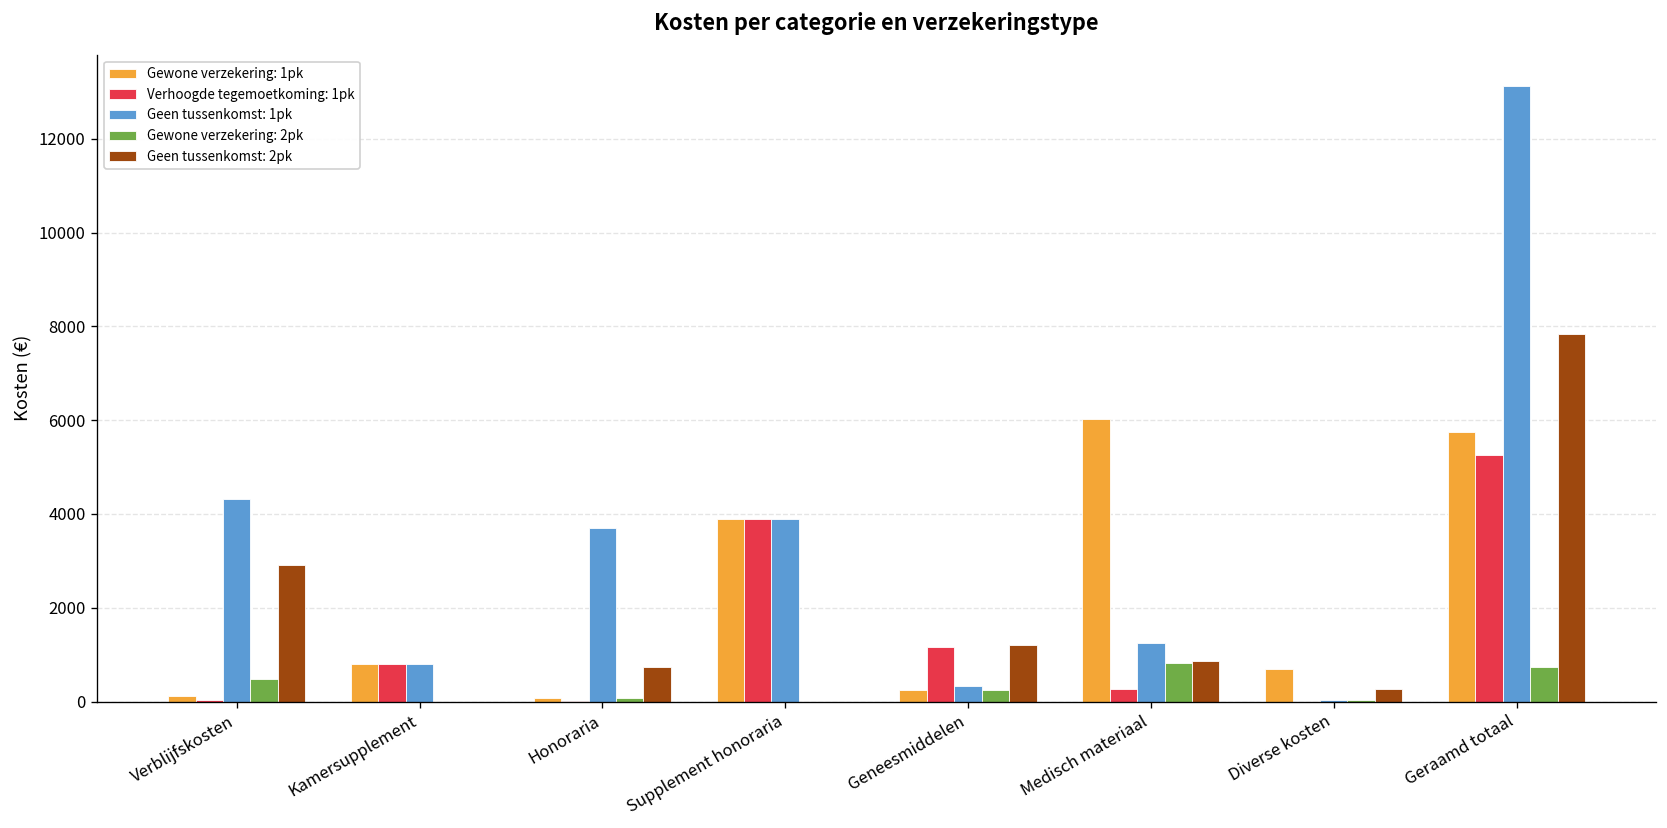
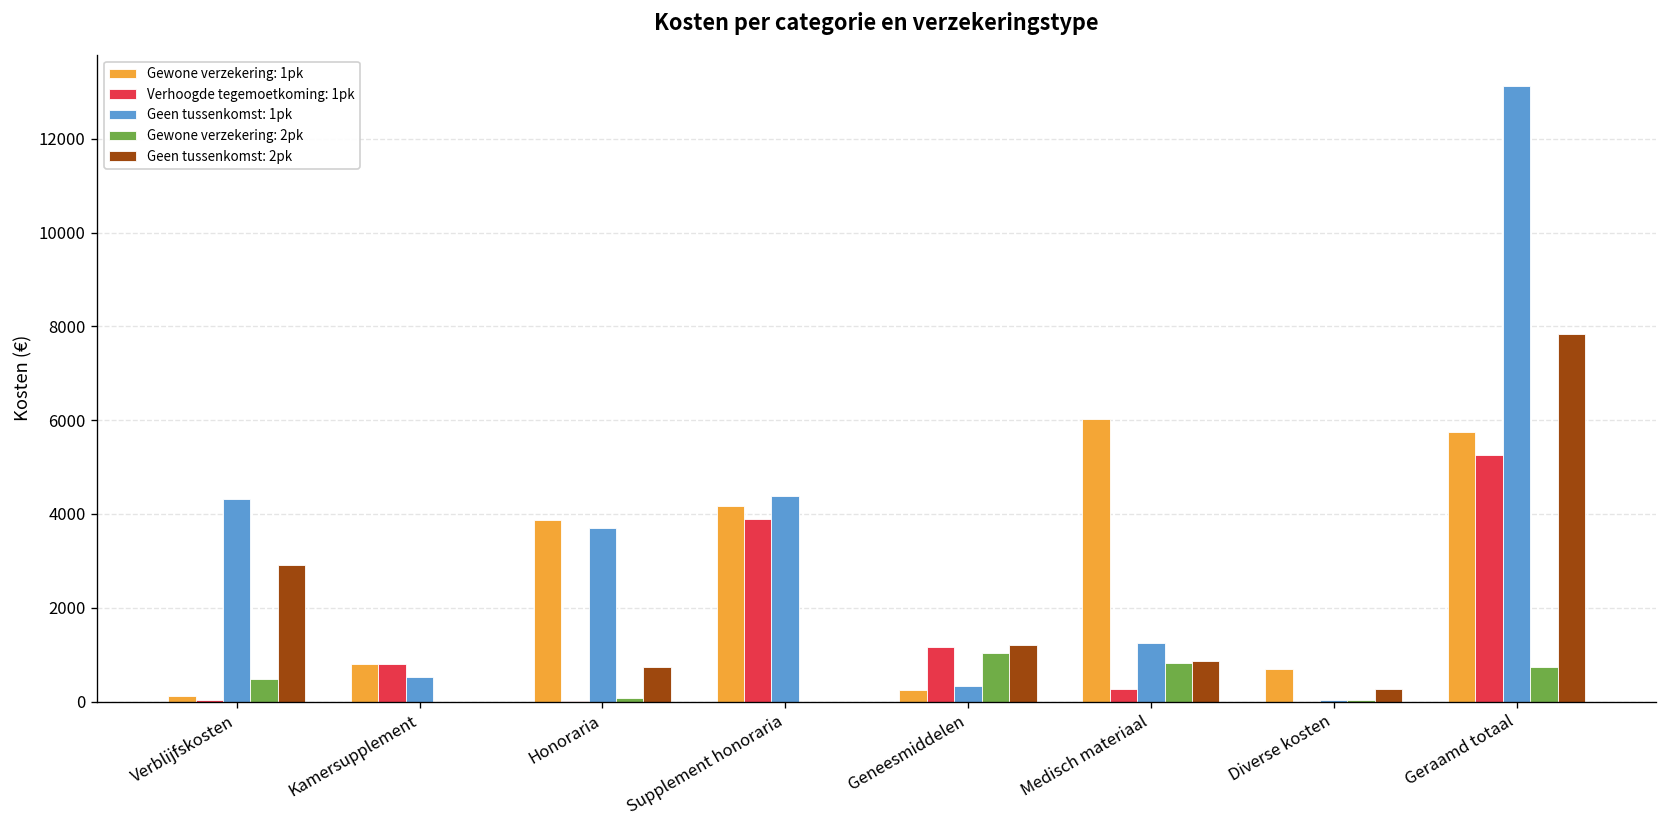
  {
    "Gewone verzekering: 1pk": {
      "Verblijfskosten": 100,
      "Kamersupplement": 800,
-     "Honoraria": 100,
-     "Supplement honoraria": 3900,
+     "Honoraria": 3900,
+     "Supplement honoraria": 4200,
      "Geneesmiddelen": 200,
      "Medisch materiaal": 6000,
      "Diverse kosten": 700,
      "Geraamd totaal": 5700
    },
    "Verhoogde tegemoetkoming: 1pk": {
      "Kamersupplement": 800,
      "Supplement honoraria": 3900,
      "Geneesmiddelen": 1200,
      "Medisch materiaal": 300,
      "Diverse kosten": 0,
      "Geraamd totaal": 5200
    },
    "Geen tussenkomst: 1pk": {
      "Verblijfskosten": 4300,
-     "Kamersupplement": 800,
+     "Kamersupplement": 500,
      "Honoraria": 3700,
-     "Supplement honoraria": 3900,
+     "Supplement honoraria": 4400,
      "Geneesmiddelen": 300,
      "Medisch materiaal": 1200,
      "Geraamd totaal": 13100
    },
    "Gewone verzekering: 2pk": {
      "Verblijfskosten": 500,
      "Kamersupplement": 0,
      "Honoraria": 100,
      "Supplement honoraria": 0,
-     "Geneesmiddelen": 200,
+     "Geneesmiddelen": 1000,
      "Medisch materiaal": 800,
      "Geraamd totaal": 700
    },
    "Geen tussenkomst: 2pk": {
      "Verblijfskosten": 2900,
      "Kamersupplement": 0,
      "Honoraria": 700,
      "Supplement honoraria": 0,
      "Geneesmiddelen": 1200,
      "Medisch materiaal": 900,
      "Diverse kosten": 300,
      "Geraamd totaal": 7800
    }
  }
